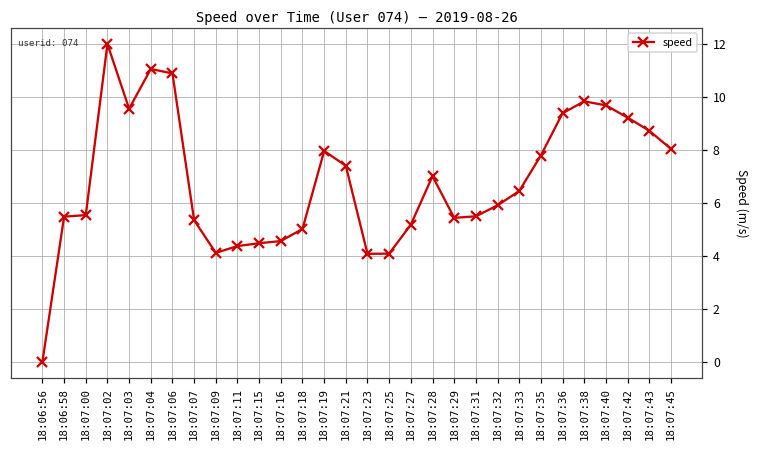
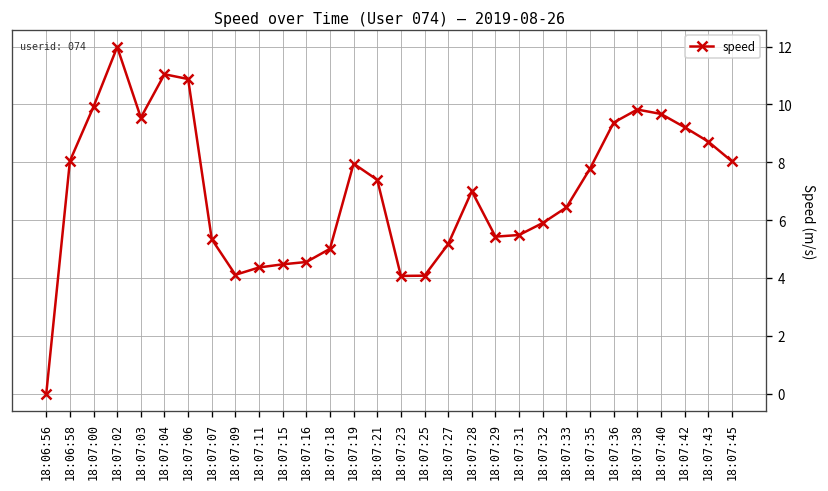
  {
    "18:06:56": 0.0,
-   "18:06:58": 5.5,
-   "18:07:00": 5.5,
+   "18:06:58": 8.0,
+   "18:07:00": 9.9,
    "18:07:02": 12.0,
    "18:07:03": 9.5,
    "18:07:04": 11.0,
    "18:07:06": 10.9,
    "18:07:07": 5.3,
    "18:07:09": 4.1,
    "18:07:11": 4.4,
    "18:07:15": 4.5,
    "18:07:16": 4.6,
    "18:07:18": 5.0,
    "18:07:19": 8.0,
    "18:07:21": 7.4,
    "18:07:23": 4.1,
    "18:07:25": 4.1,
    "18:07:27": 5.2,
    "18:07:28": 7.0,
    "18:07:29": 5.4,
    "18:07:31": 5.5,
    "18:07:32": 5.9,
    "18:07:33": 6.4,
    "18:07:35": 7.8,
    "18:07:36": 9.4,
    "18:07:38": 9.8,
    "18:07:40": 9.7,
    "18:07:42": 9.2,
    "18:07:43": 8.7,
    "18:07:45": 8.0
  }
